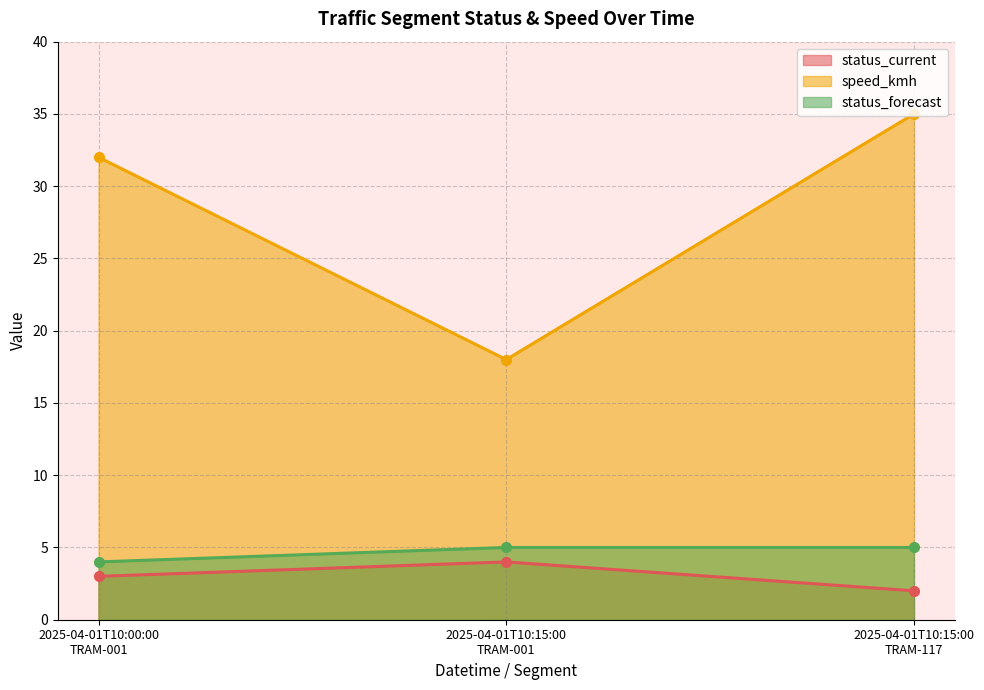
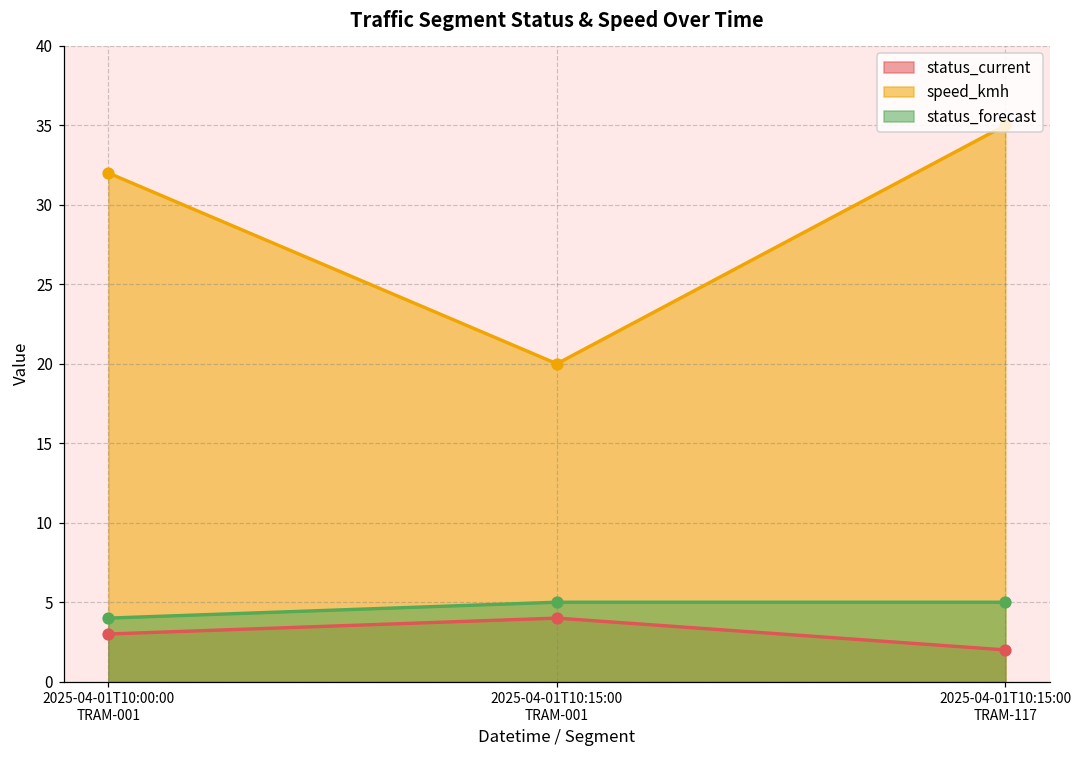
  {
    "status_current": {
      "2025-04-01T10:00:00 TRAM-001": 3,
      "2025-04-01T10:15:00 TRAM-001": 4,
      "2025-04-01T10:15:00 TRAM-117": 2
    },
    "speed_kmh": {
      "2025-04-01T10:00:00 TRAM-001": 32,
-     "2025-04-01T10:15:00 TRAM-001": 18
+     "2025-04-01T10:15:00 TRAM-001": 20
    },
    "status_forecast": {
      "2025-04-01T10:00:00 TRAM-001": 4,
      "2025-04-01T10:15:00 TRAM-001": 5,
      "2025-04-01T10:15:00 TRAM-117": 5
    }
  }
